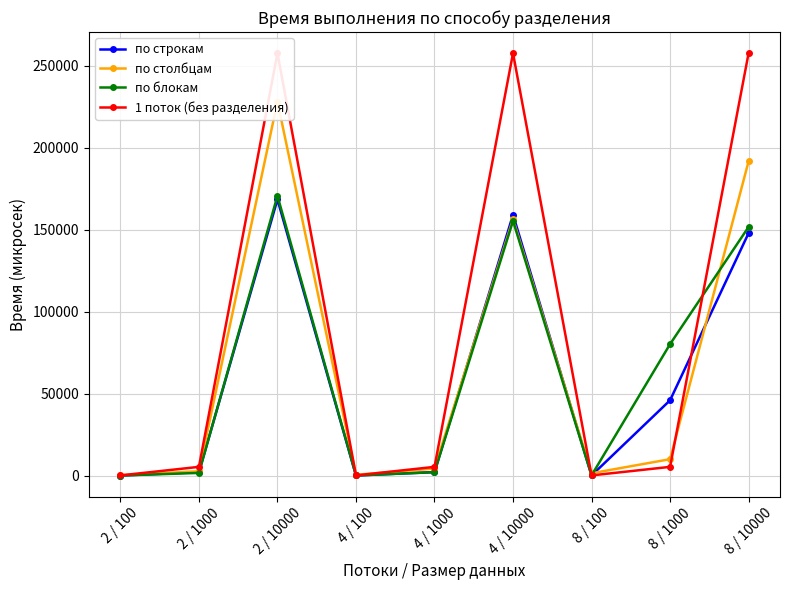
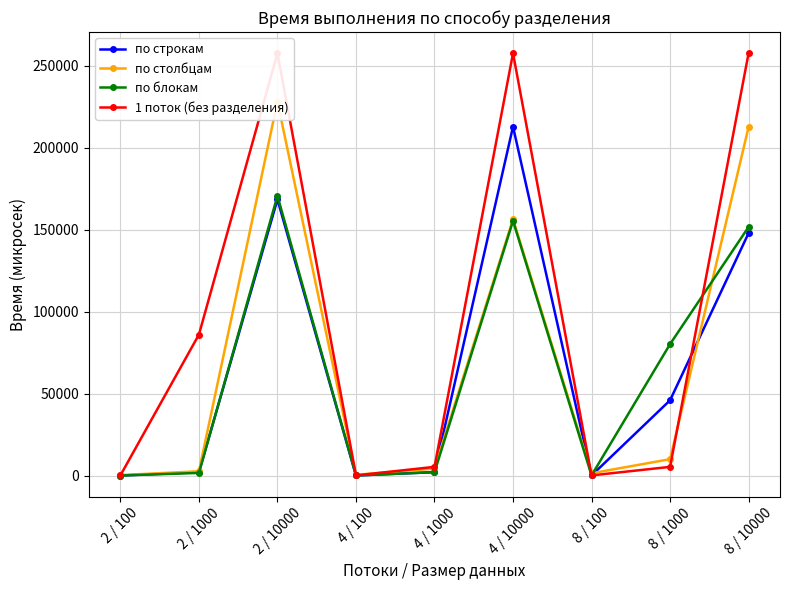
  {
    "по строкам": {
      "2 / 10000": 168000,
-     "4 / 10000": 159000,
+     "4 / 10000": 213000,
      "8 / 1000": 46000,
      "8 / 10000": 148000
    },
    "по столбцам": {
      "8 / 1000": 10000,
-     "8 / 10000": 192000
+     "8 / 10000": 213000
    },
    "по блокам": {
      "2 / 10000": 171000,
      "8 / 1000": 80000,
      "8 / 10000": 152000
    },
    "1 поток (без разделения)": {
-     "2 / 1000": 5000,
+     "2 / 1000": 86000,
      "4 / 10000": 258000,
      "8 / 1000": 5000,
      "8 / 10000": 258000
    }
  }
